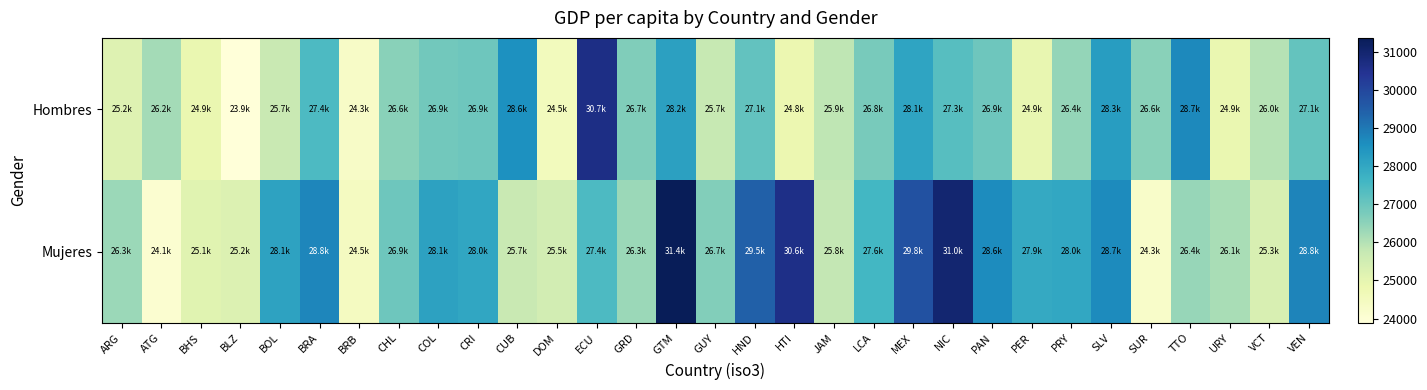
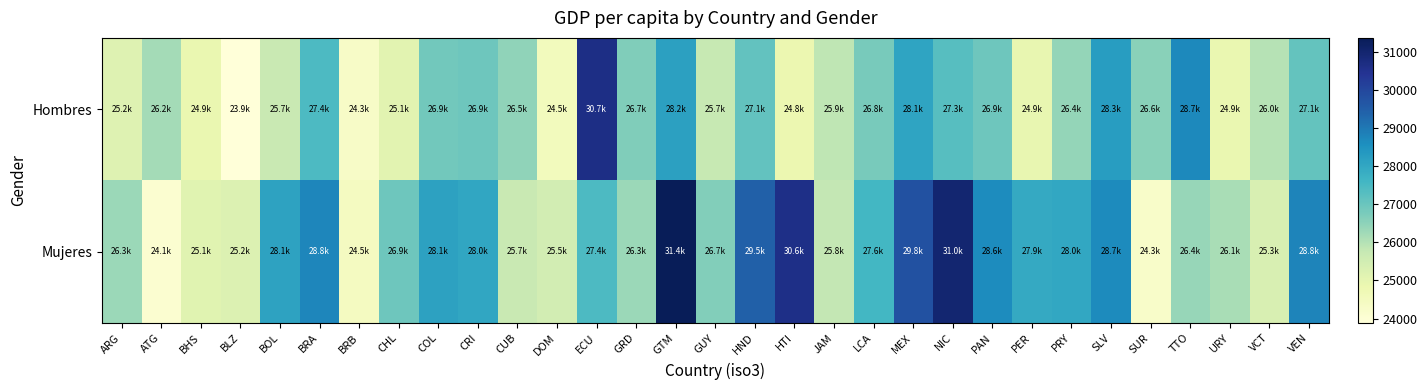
  {
    "Hombres": {
      "ARG": "25.2k",
      "ATG": "26.2k",
      "BHS": "24.9k",
      "BLZ": "23.9k",
      "BOL": "25.7k",
      "BRA": "27.4k",
      "BRB": "24.3k",
-     "CHL": "26.6k",
+     "CHL": "25.1k",
      "COL": "26.9k",
      "CRI": "26.9k",
-     "CUB": "28.6k",
+     "CUB": "26.5k",
      "DOM": "24.5k",
      "ECU": "30.7k",
      "GRD": "26.7k",
      "GTM": "28.2k",
      "GUY": "25.7k",
      "HND": "27.1k",
      "HTI": "24.8k",
      "JAM": "25.9k",
      "LCA": "26.8k",
      "MEX": "28.1k",
      "NIC": "27.3k",
      "PAN": "26.9k",
      "PER": "24.9k",
      "PRY": "26.4k",
      "SLV": "28.3k",
      "SUR": "26.6k",
      "TTO": "28.7k",
      "URY": "24.9k",
      "VCT": "26.0k",
      "VEN": "27.1k"
    },
    "Mujeres": {
      "ARG": "26.3k",
      "ATG": "24.1k",
      "BHS": "25.1k",
      "BLZ": "25.2k",
      "BOL": "28.1k",
      "BRA": "28.8k",
      "BRB": "24.5k",
      "CHL": "26.9k",
      "COL": "28.1k",
      "CRI": "28.0k",
      "CUB": "25.7k",
      "DOM": "25.5k",
      "ECU": "27.4k",
      "GRD": "26.3k",
      "GTM": "31.4k",
      "GUY": "26.7k",
      "HND": "29.5k",
      "HTI": "30.6k",
      "JAM": "25.8k",
      "LCA": "27.6k",
      "MEX": "29.8k",
      "NIC": "31.0k",
      "PAN": "28.6k",
      "PER": "27.9k",
      "PRY": "28.0k",
      "SLV": "28.7k",
      "SUR": "24.3k",
      "TTO": "26.4k",
      "URY": "26.1k",
      "VCT": "25.3k",
      "VEN": "28.8k"
    }
  }
